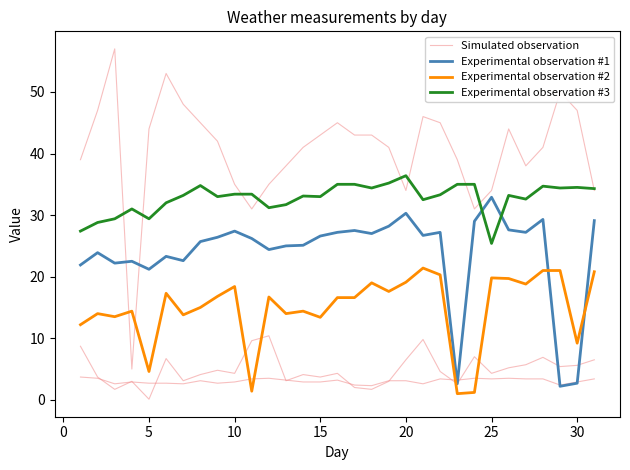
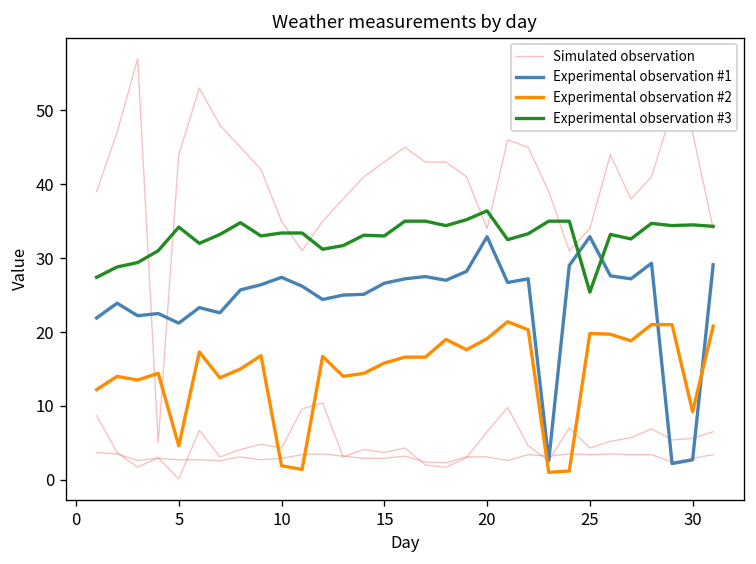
  {
    "Experimental observation #1": {
      "5": 21,
      "10": 27,
      "15": 27,
-     "20": 30,
+     "20": 33,
      "25": 33
    },
    "Experimental observation #2": {
      "5": 5,
-     "10": 18,
-     "15": 13,
+     "10": 2,
+     "15": 16,
      "20": 19,
      "25": 20,
      "30": 9
    },
    "Experimental observation #3": {
-     "5": 29,
+     "5": 34,
      "10": 33,
      "15": 33,
      "20": 36,
      "25": 25,
      "30": 35
    }
  }
